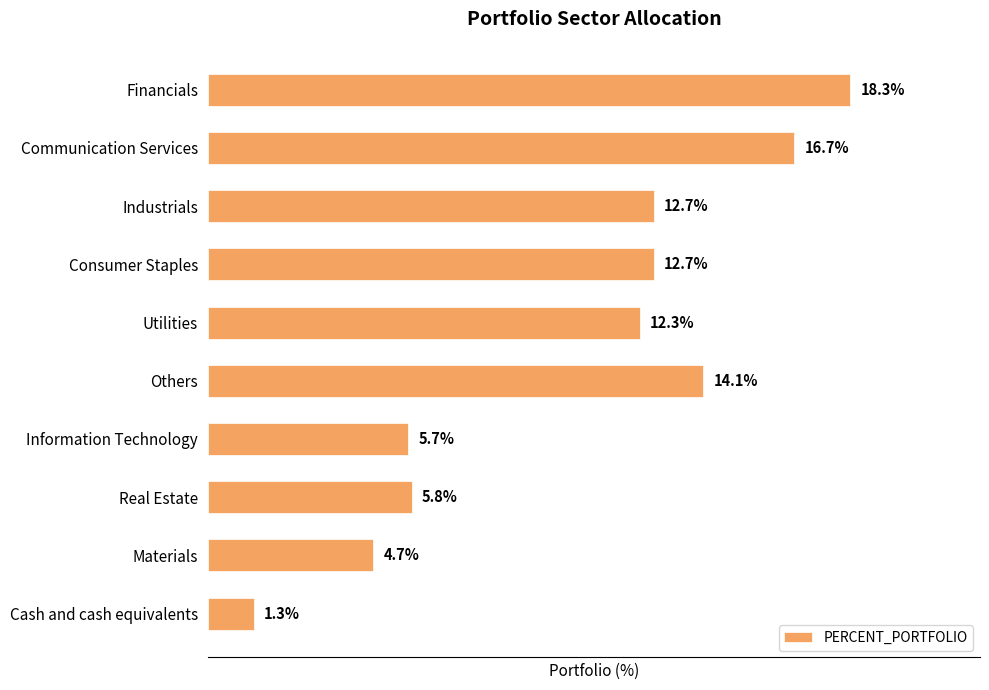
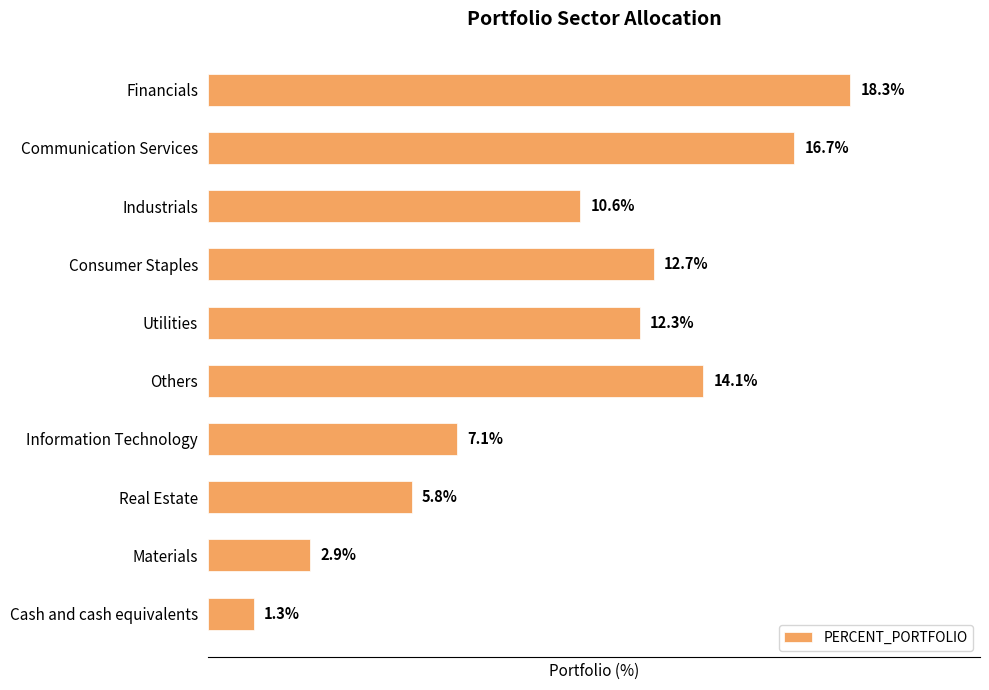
  {
    "Financials": "18.3%",
    "Communication Services": "16.7%",
-   "Industrials": "12.7%",
+   "Industrials": "10.6%",
    "Consumer Staples": "12.7%",
    "Utilities": "12.3%",
    "Others": "14.1%",
-   "Information Technology": "5.7%",
+   "Information Technology": "7.1%",
    "Real Estate": "5.8%",
-   "Materials": "4.7%",
+   "Materials": "2.9%",
    "Cash and cash equivalents": "1.3%"
  }
